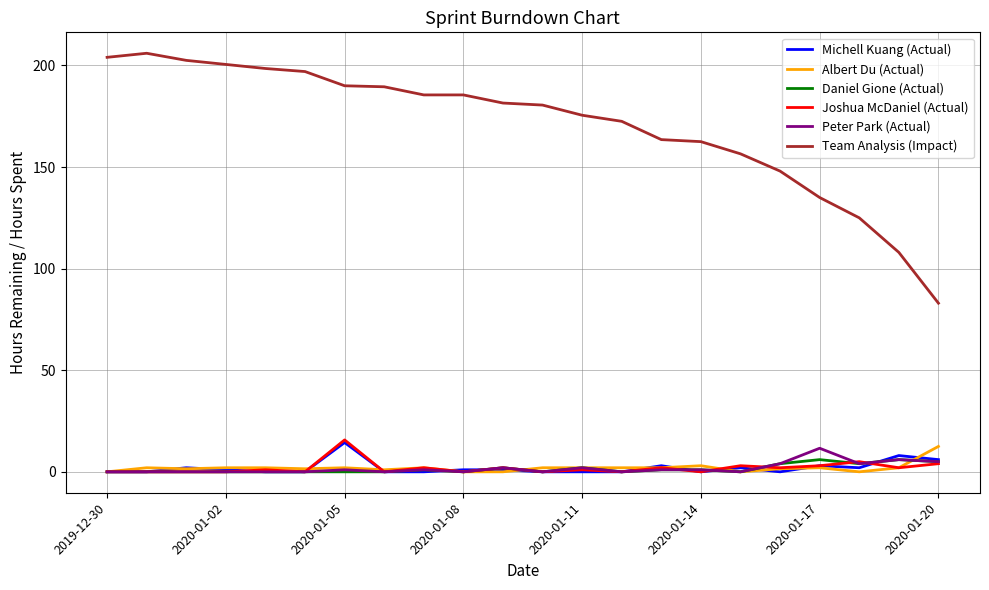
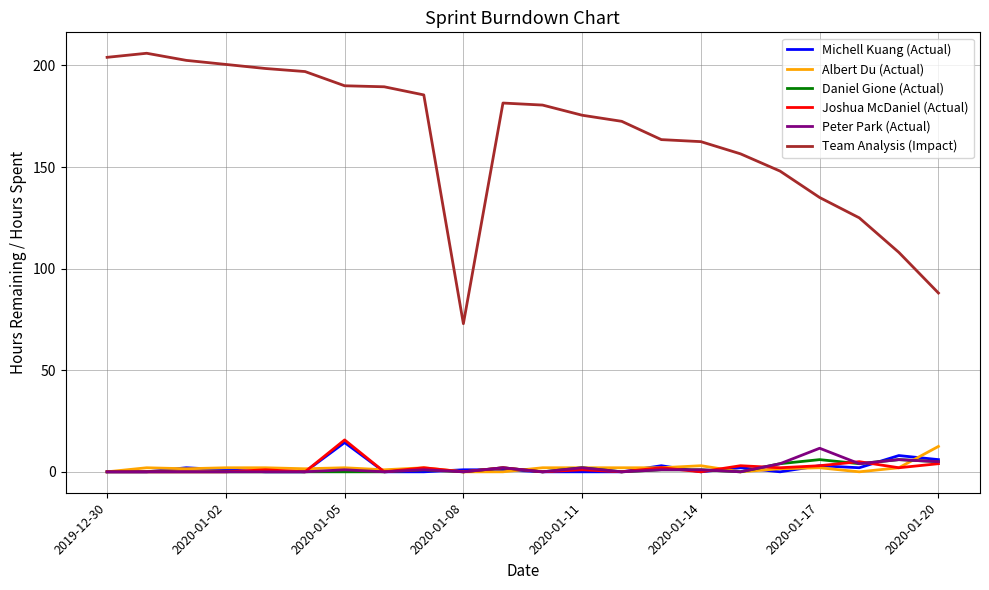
  {
    "Michell Kuang (Actual)": {
      "2020-01-05": 14
    },
    "Albert Du (Actual)": {
      "2020-01-14": 3,
      "2020-01-20": 13
    },
    "Daniel Gione (Actual)": {
      "2020-01-17": 6
    },
    "Joshua McDaniel (Actual)": {
      "2020-01-05": 16
    },
    "Peter Park (Actual)": {
      "2020-01-17": 12
    },
    "Team Analysis (Impact)": {
      "2019-12-30": 204,
      "2020-01-02": 201,
      "2020-01-05": 190,
-     "2020-01-08": 186,
+     "2020-01-08": 73,
      "2020-01-11": 176,
      "2020-01-14": 163,
      "2020-01-17": 135,
-     "2020-01-20": 83
+     "2020-01-20": 88
    }
  }
